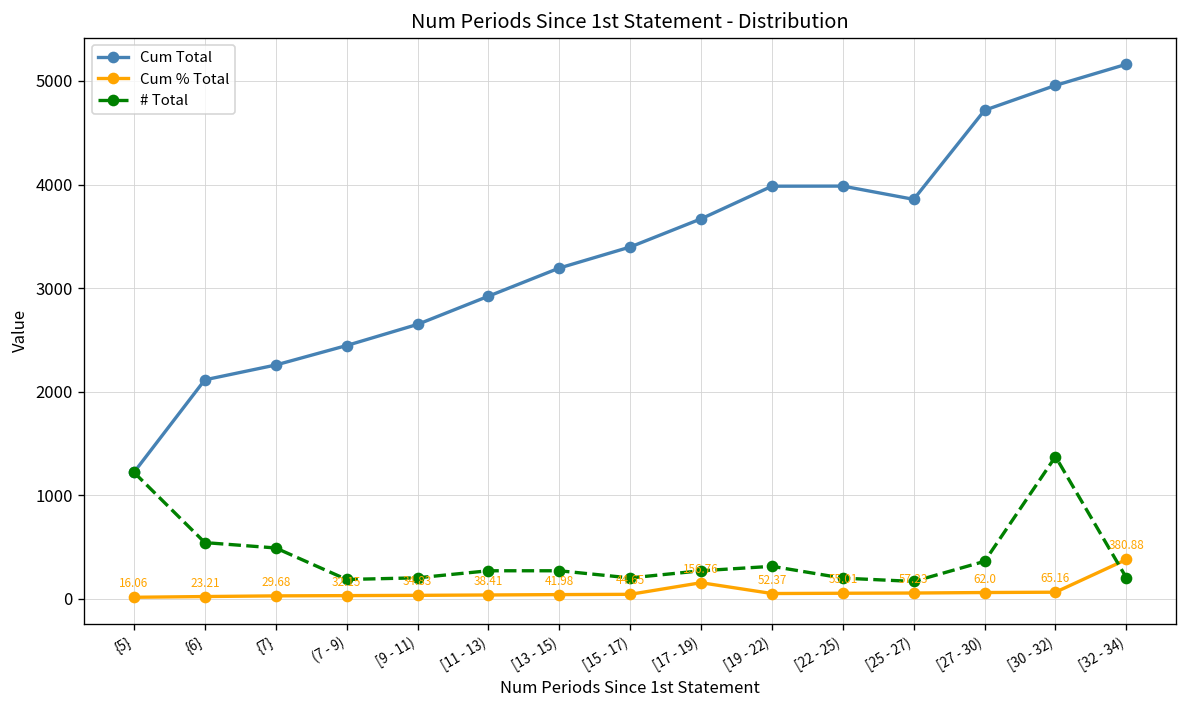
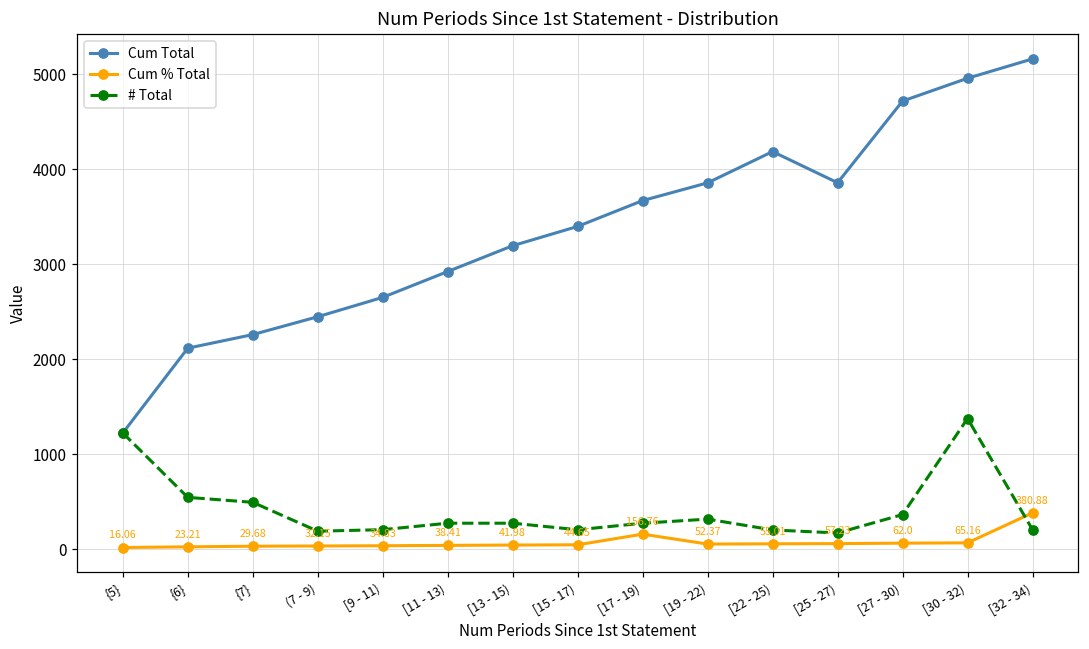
  {
    "Cum Total": {
      "{6}": 2100,
      "{7}": 2300,
      "(7 - 9)": 2400,
      "[9 - 11)": 2700,
      "[11 - 13)": 2900,
      "[13 - 15)": 3200,
      "[15 - 17)": 3400,
      "[17 - 19)": 3700,
-     "[19 - 22)": 4000,
-     "[22 - 25)": 4000,
+     "[19 - 22)": 3900,
+     "[22 - 25)": 4200,
      "[25 - 27)": 3900,
      "[27 - 30)": 4700,
      "[30 - 32)": 5000,
      "[32 - 34)": 5200
    },
    "Cum % Total": {
      "{5}": 16.06,
      "{6}": 23.21,
      "{7}": 29.68,
      "[11 - 13)": 38.41,
      "[13 - 15)": 41.98,
      "[19 - 22)": 52.37,
      "[27 - 30)": 62.0,
      "[30 - 32)": 65.16,
      "[32 - 34)": 380.88
    },
    "# Total": {
      "{6}": 500,
      "{7}": 500,
      "[27 - 30)": 400,
      "[30 - 32)": 1400,
      "[32 - 34)": 200
    }
  }
